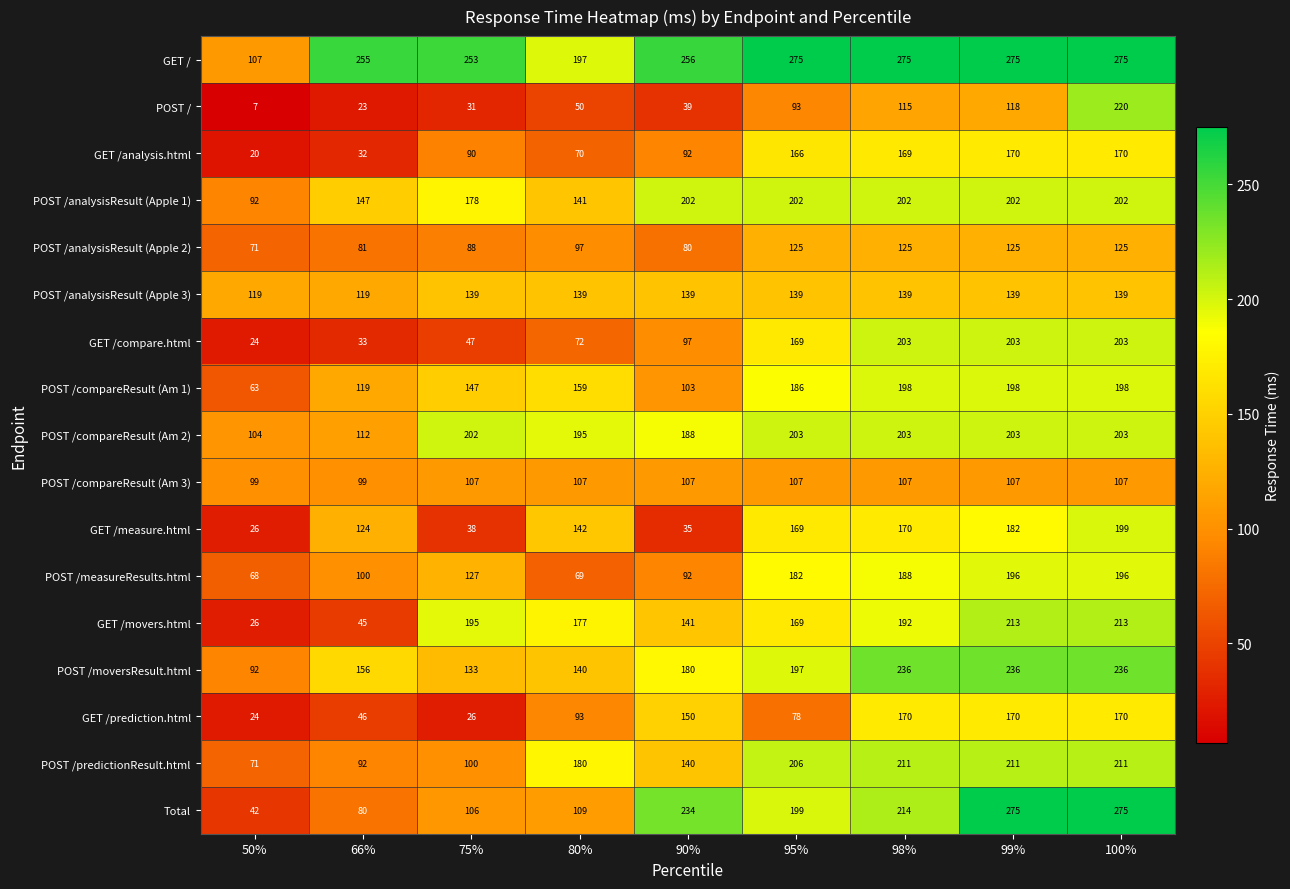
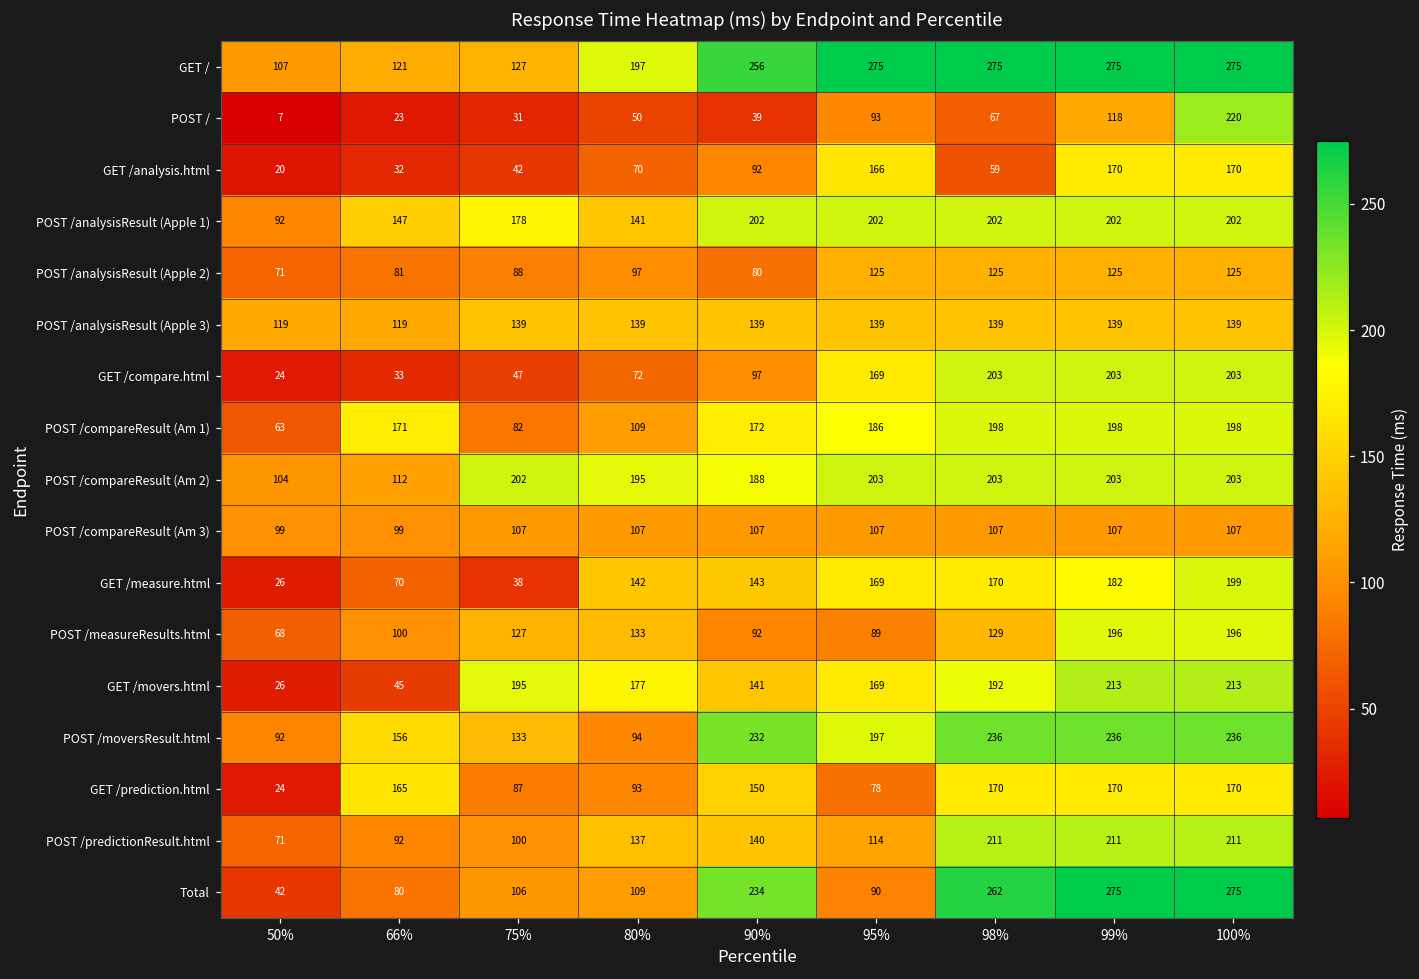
  {
    "GET /": {
      "50%": 107,
-     "66%": 255,
-     "75%": 253,
+     "66%": 121,
+     "75%": 127,
      "80%": 197,
      "90%": 256,
      "95%": 275,
      "98%": 275,
      "99%": 275,
      "100%": 275
    },
    "POST /": {
      "50%": 7,
      "66%": 23,
      "75%": 31,
      "80%": 50,
      "90%": 39,
      "95%": 93,
-     "98%": 115,
+     "98%": 67,
      "99%": 118,
      "100%": 220
    },
    "GET /analysis.html": {
      "50%": 20,
      "66%": 32,
-     "75%": 90,
+     "75%": 42,
      "80%": 70,
      "90%": 92,
      "95%": 166,
-     "98%": 169,
+     "98%": 59,
      "99%": 170,
      "100%": 170
    },
    "POST /analysisResult (Apple 1)": {
      "50%": 92,
      "66%": 147,
      "75%": 178,
      "80%": 141,
      "90%": 202,
      "95%": 202,
      "98%": 202,
      "99%": 202,
      "100%": 202
    },
    "POST /analysisResult (Apple 2)": {
      "50%": 71,
      "66%": 81,
      "75%": 88,
      "80%": 97,
      "90%": 80,
      "95%": 125,
      "98%": 125,
      "99%": 125,
      "100%": 125
    },
    "POST /analysisResult (Apple 3)": {
      "50%": 119,
      "66%": 119,
      "75%": 139,
      "80%": 139,
      "90%": 139,
      "95%": 139,
      "98%": 139,
      "99%": 139,
      "100%": 139
    },
    "GET /compare.html": {
      "50%": 24,
      "66%": 33,
      "75%": 47,
      "80%": 72,
      "90%": 97,
      "95%": 169,
      "98%": 203,
      "99%": 203,
      "100%": 203
    },
    "POST /compareResult (Am 1)": {
      "50%": 63,
-     "66%": 119,
-     "75%": 147,
-     "80%": 159,
-     "90%": 103,
+     "66%": 171,
+     "75%": 82,
+     "80%": 109,
+     "90%": 172,
      "95%": 186,
      "98%": 198,
      "99%": 198,
      "100%": 198
    },
    "POST /compareResult (Am 2)": {
      "50%": 104,
      "66%": 112,
      "75%": 202,
      "80%": 195,
      "90%": 188,
      "95%": 203,
      "98%": 203,
      "99%": 203,
      "100%": 203
    },
    "POST /compareResult (Am 3)": {
      "50%": 99,
      "66%": 99,
      "75%": 107,
      "80%": 107,
      "90%": 107,
      "95%": 107,
      "98%": 107,
      "99%": 107,
      "100%": 107
    },
    "GET /measure.html": {
      "50%": 26,
-     "66%": 124,
+     "66%": 70,
      "75%": 38,
      "80%": 142,
-     "90%": 35,
+     "90%": 143,
      "95%": 169,
      "98%": 170,
      "99%": 182,
      "100%": 199
    },
    "POST /measureResults.html": {
      "50%": 68,
      "66%": 100,
      "75%": 127,
-     "80%": 69,
+     "80%": 133,
      "90%": 92,
-     "95%": 182,
-     "98%": 188,
+     "95%": 89,
+     "98%": 129,
      "99%": 196,
      "100%": 196
    },
    "GET /movers.html": {
      "50%": 26,
      "66%": 45,
      "75%": 195,
      "80%": 177,
      "90%": 141,
      "95%": 169,
      "98%": 192,
      "99%": 213,
      "100%": 213
    },
    "POST /moversResult.html": {
      "50%": 92,
      "66%": 156,
      "75%": 133,
-     "80%": 140,
-     "90%": 180,
+     "80%": 94,
+     "90%": 232,
      "95%": 197,
      "98%": 236,
      "99%": 236,
      "100%": 236
    },
    "GET /prediction.html": {
      "50%": 24,
-     "66%": 46,
-     "75%": 26,
+     "66%": 165,
+     "75%": 87,
      "80%": 93,
      "90%": 150,
      "95%": 78,
      "98%": 170,
      "99%": 170,
      "100%": 170
    },
    "POST /predictionResult.html": {
      "50%": 71,
      "66%": 92,
      "75%": 100,
-     "80%": 180,
+     "80%": 137,
      "90%": 140,
-     "95%": 206,
+     "95%": 114,
      "98%": 211,
      "99%": 211,
      "100%": 211
    },
    "Total": {
      "50%": 42,
      "66%": 80,
      "75%": 106,
      "80%": 109,
      "90%": 234,
-     "95%": 199,
-     "98%": 214,
+     "95%": 90,
+     "98%": 262,
      "99%": 275,
      "100%": 275
    }
  }
